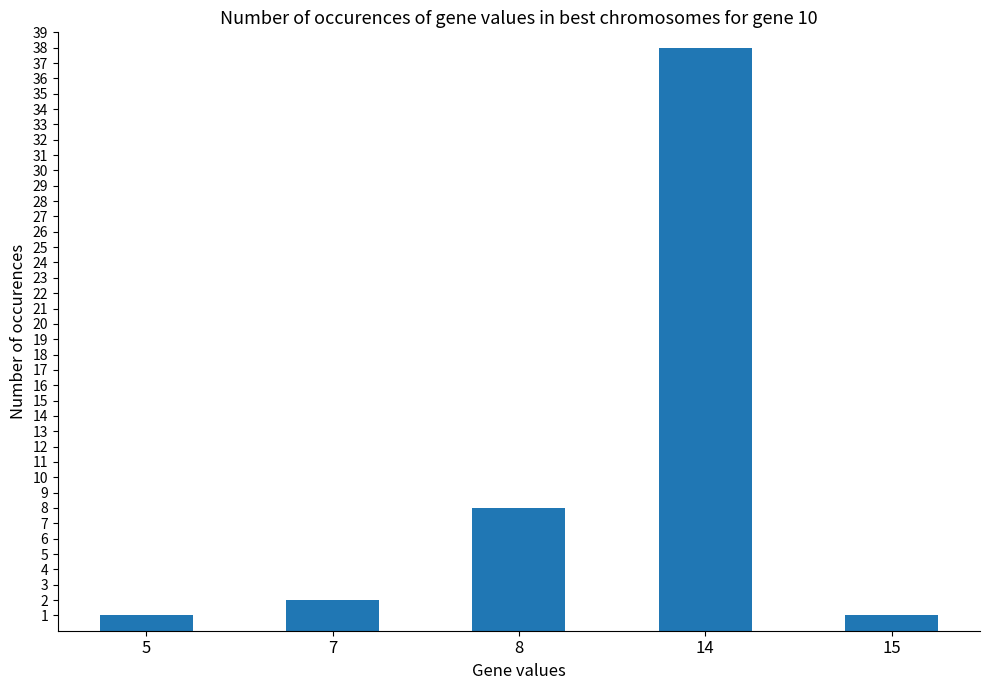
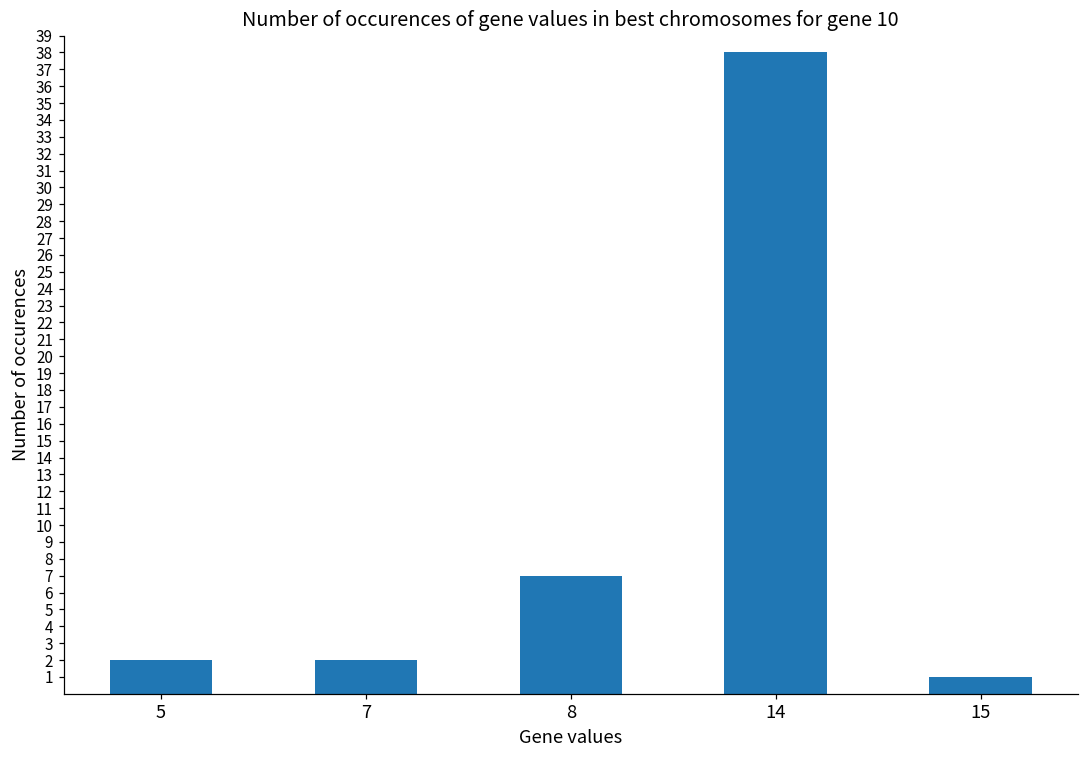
  {
-   "5": 1,
+   "5": 2,
    "7": 2,
-   "8": 8,
+   "8": 7,
    "14": 38,
    "15": 1
  }
